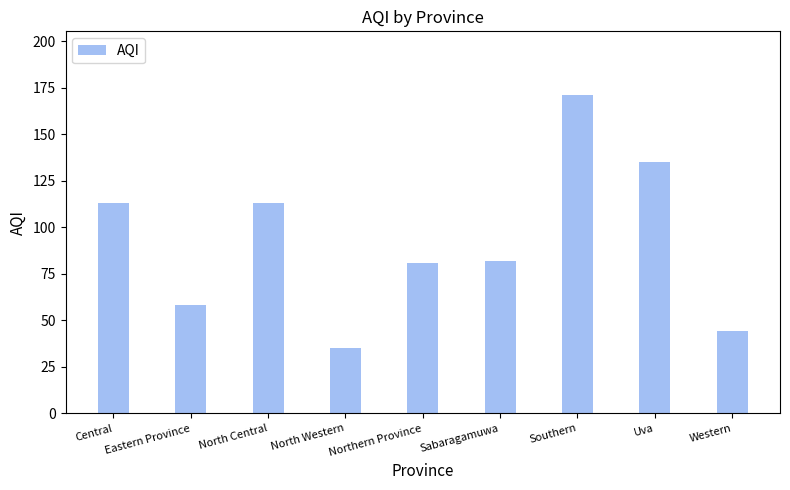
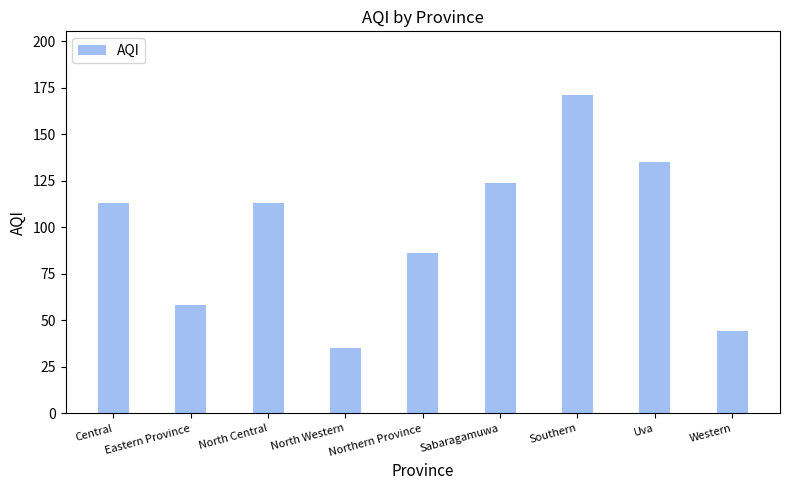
  {
    "Central": 113,
    "Eastern Province": 58,
    "North Central": 113,
    "North Western": 35,
-   "Northern Province": 81,
-   "Sabaragamuwa": 82,
+   "Northern Province": 86,
+   "Sabaragamuwa": 124,
    "Southern": 171,
    "Uva": 135,
    "Western": 44
  }
